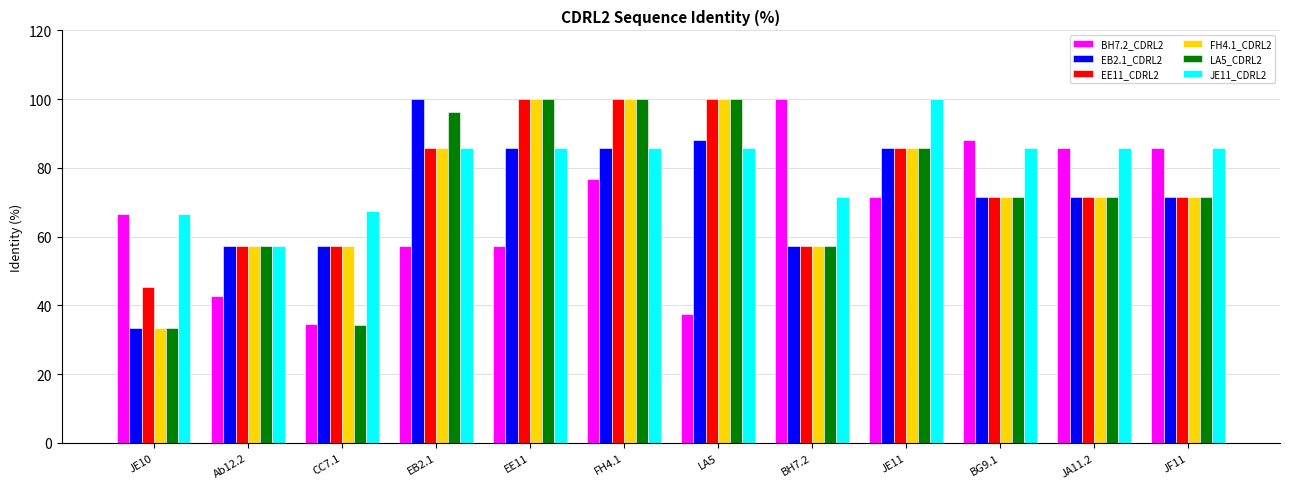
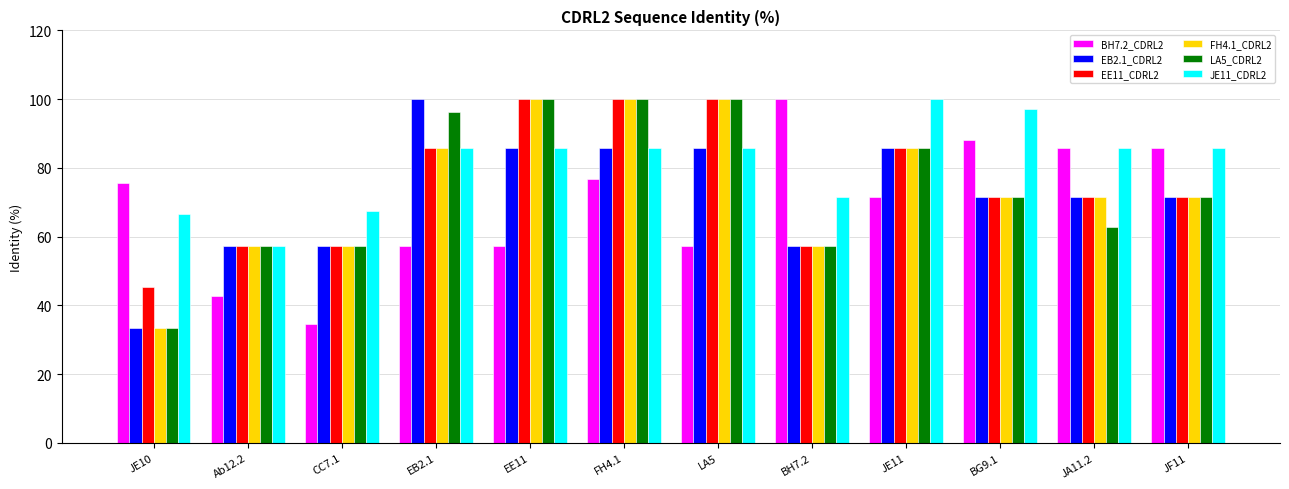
  {
    "BH7.2_CDRL2": {
-     "JE10": 67,
+     "JE10": 75,
      "Ab12.2": 43,
      "CC7.1": 35,
      "EB2.1": 57,
      "EE11": 57,
      "FH4.1": 77,
-     "LA5": 38,
+     "LA5": 57,
      "BH7.2": 100,
      "JE11": 71,
      "BG9.1": 88,
      "JA11.2": 86,
      "JF11": 86
    },
    "EB2.1_CDRL2": {
      "JE10": 33,
      "Ab12.2": 57,
      "CC7.1": 57,
      "EB2.1": 100,
      "EE11": 86,
      "FH4.1": 86,
-     "LA5": 88,
+     "LA5": 86,
      "BH7.2": 57,
      "JE11": 86,
      "BG9.1": 71,
      "JA11.2": 71,
      "JF11": 71
    },
    "EE11_CDRL2": {
      "JE10": 45,
      "Ab12.2": 57,
      "CC7.1": 57,
      "EB2.1": 86,
      "EE11": 100,
      "FH4.1": 100,
      "LA5": 100,
      "BH7.2": 57,
      "JE11": 86,
      "BG9.1": 71,
      "JA11.2": 71,
      "JF11": 71
    },
    "FH4.1_CDRL2": {
      "JE10": 33,
      "Ab12.2": 57,
      "CC7.1": 57,
      "EB2.1": 86,
      "EE11": 100,
      "FH4.1": 100,
      "LA5": 100,
      "BH7.2": 57,
      "JE11": 86,
      "BG9.1": 71,
      "JA11.2": 71,
      "JF11": 71
    },
    "LA5_CDRL2": {
      "JE10": 33,
      "Ab12.2": 57,
-     "CC7.1": 34,
+     "CC7.1": 57,
      "EB2.1": 96,
      "EE11": 100,
      "FH4.1": 100,
      "LA5": 100,
      "BH7.2": 57,
      "JE11": 86,
      "BG9.1": 71,
-     "JA11.2": 71,
+     "JA11.2": 63,
      "JF11": 71
    },
    "JE11_CDRL2": {
      "JE10": 67,
      "Ab12.2": 57,
      "CC7.1": 67,
      "EB2.1": 86,
      "EE11": 86,
      "FH4.1": 86,
      "LA5": 86,
      "BH7.2": 71,
      "JE11": 100,
-     "BG9.1": 86,
+     "BG9.1": 97,
      "JA11.2": 86,
      "JF11": 86
    }
  }
